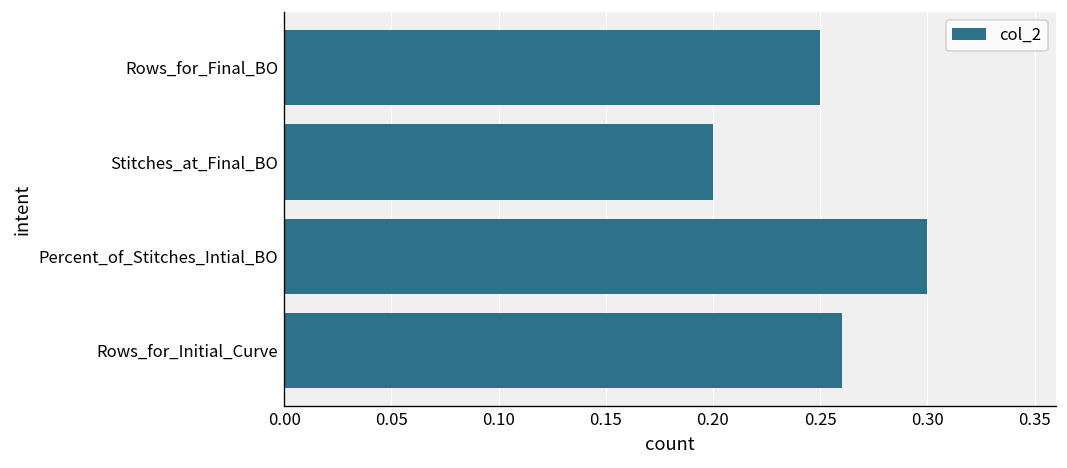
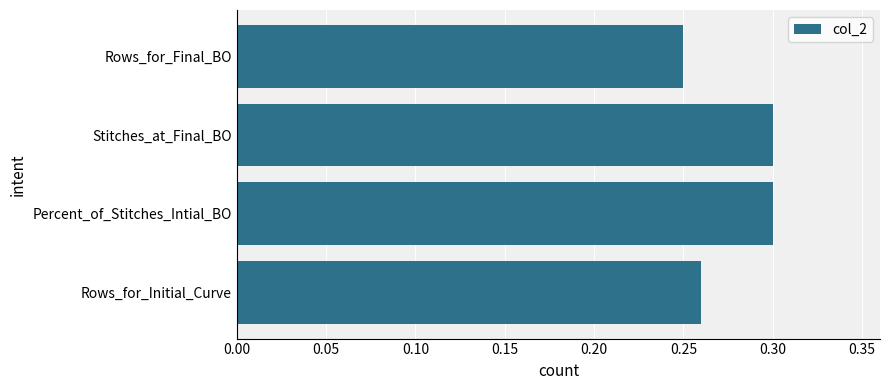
  {
    "Rows_for_Final_BO": 0.250,
-   "Stitches_at_Final_BO": 0.2,
+   "Stitches_at_Final_BO": 0.3,
    "Percent_of_Stitches_Intial_BO": 0.3,
    "Rows_for_Initial_Curve": 0.260
  }
